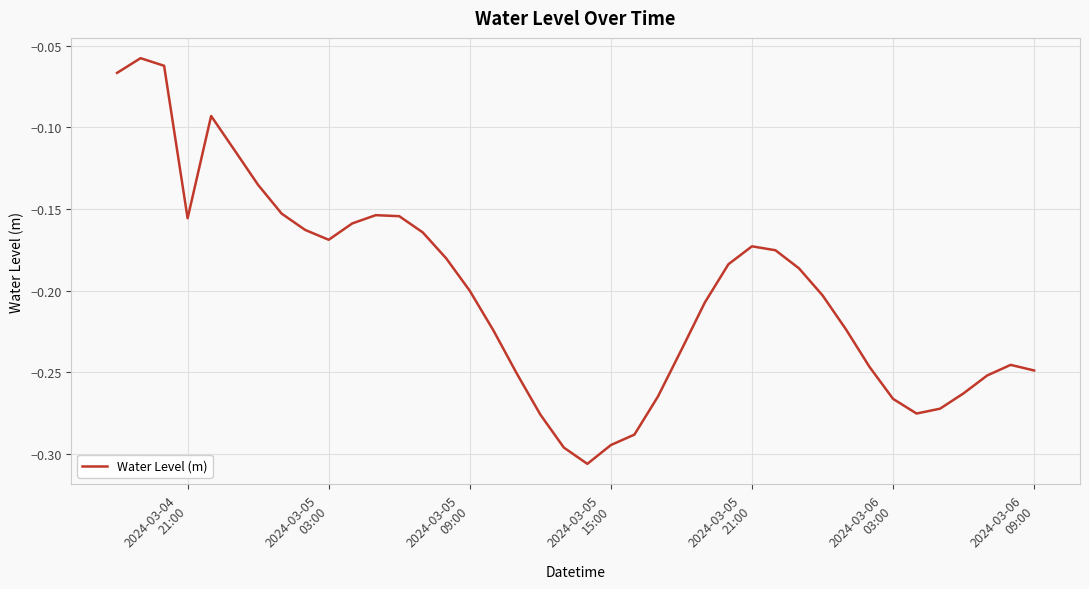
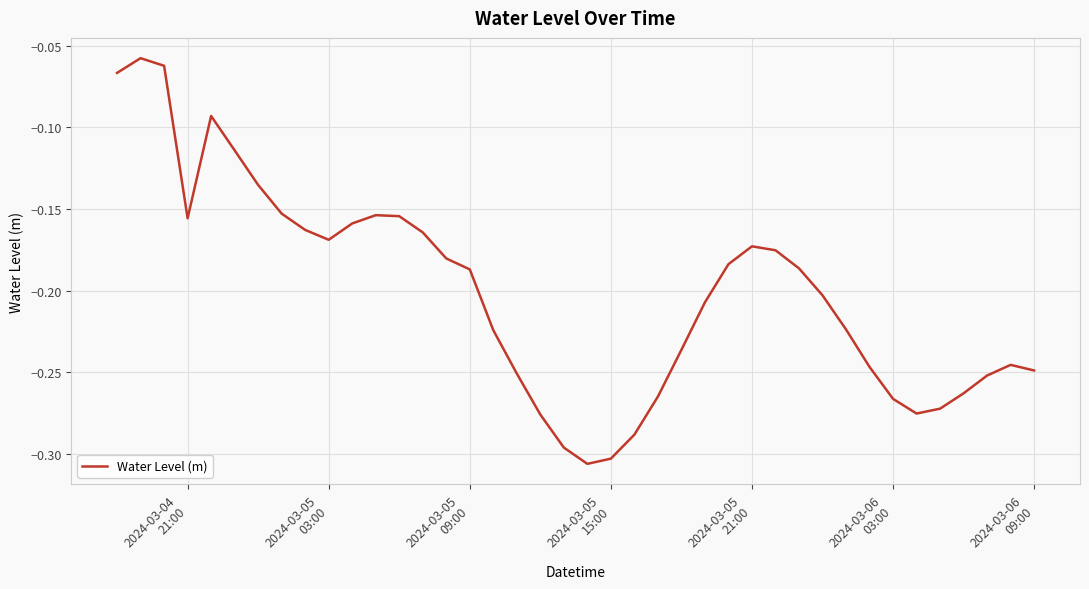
  {
    "2024-03-04 21:00": -0.156,
    "2024-03-05 03:00": -0.169,
-   "2024-03-05 09:00": -0.200,
-   "2024-03-05 15:00": -0.295,
+   "2024-03-05 09:00": -0.187,
+   "2024-03-05 15:00": -0.303,
    "2024-03-05 21:00": -0.173,
    "2024-03-06 03:00": -0.266,
    "2024-03-06 09:00": -0.249
  }
